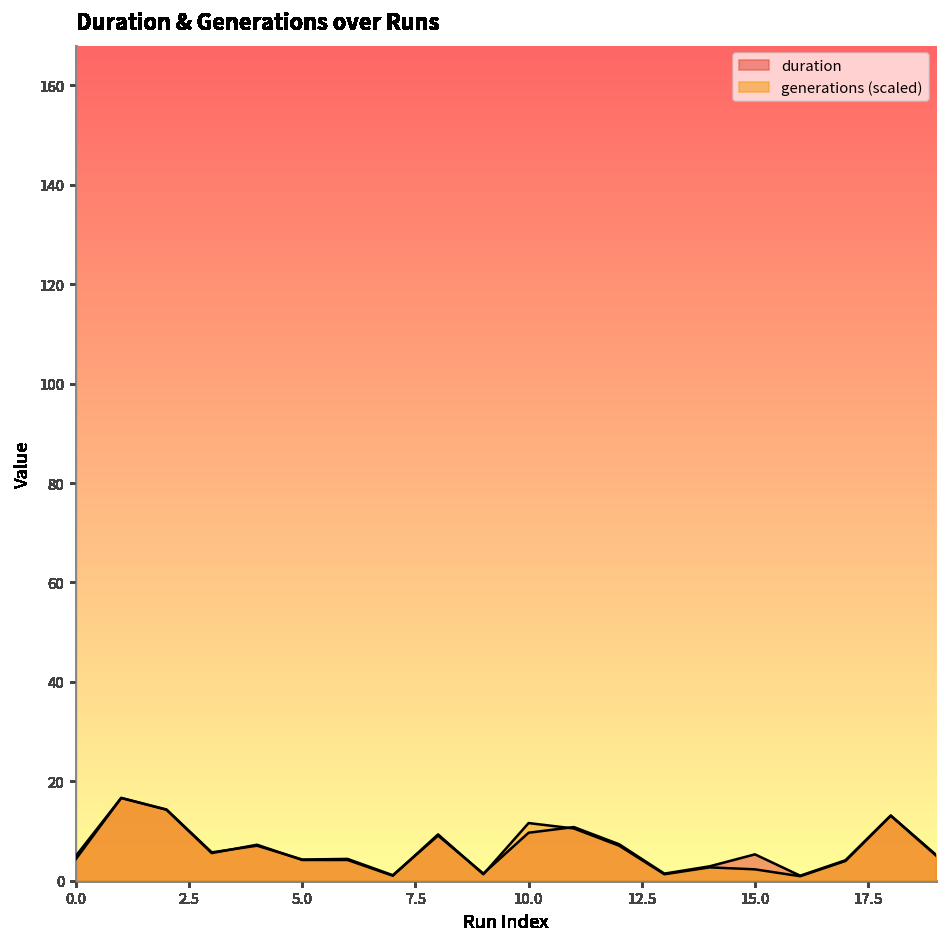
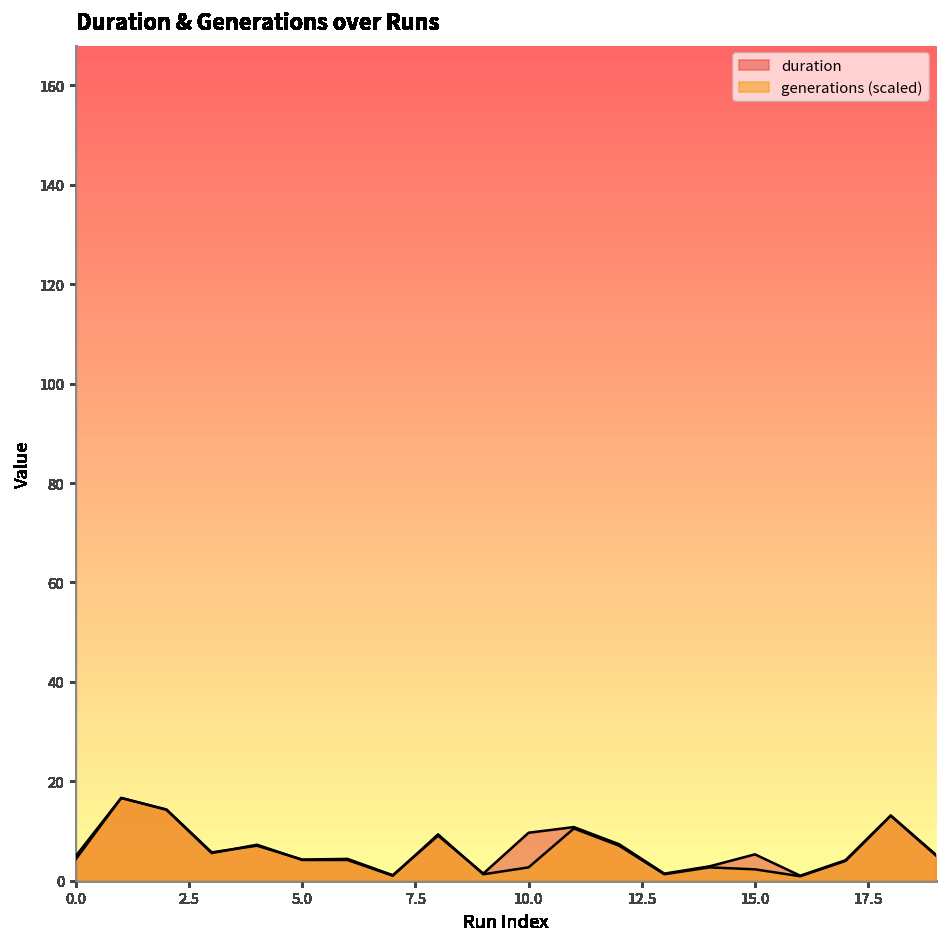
  {
    "duration": {
      "0.0": 5,
      "10.0": 10,
      "15.0": 5
    },
    "generations (scaled)": {
      "0.0": 4,
-     "10.0": 12,
+     "10.0": 3,
      "15.0": 2
    }
  }
